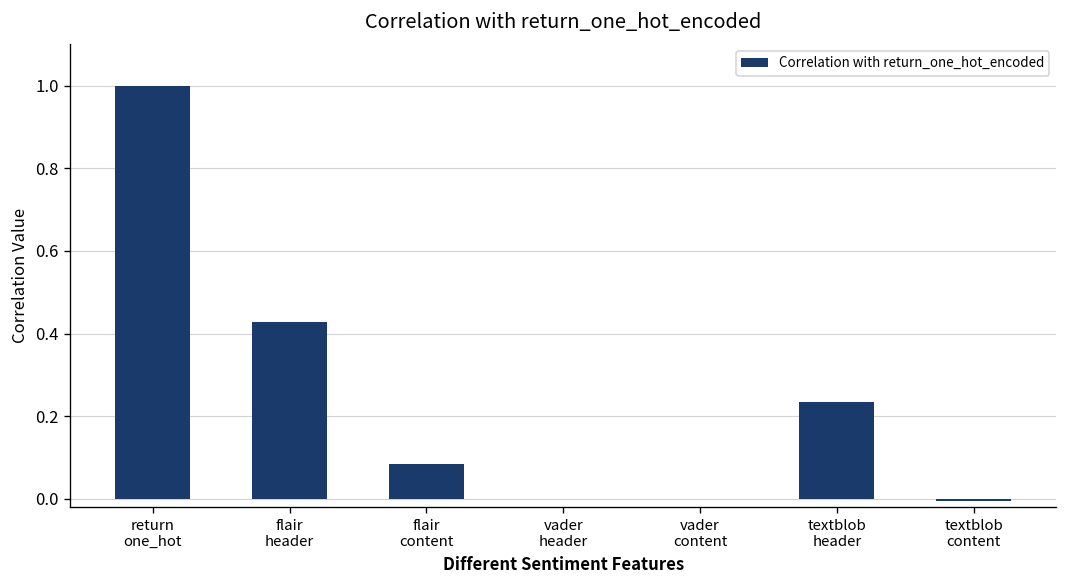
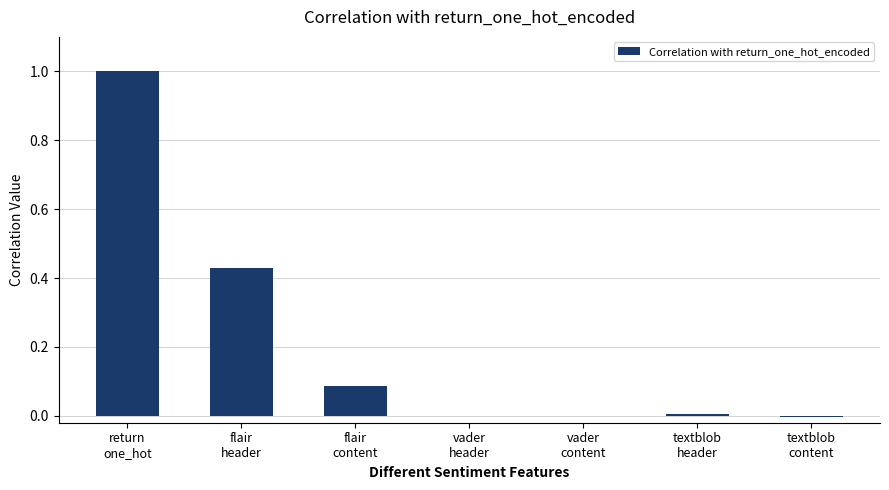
  {
    "return one_hot": 1.00,
    "flair header": 0.43,
    "flair content": 0.09,
-   "textblob header": 0.23
+   "textblob header": 0.00
  }
